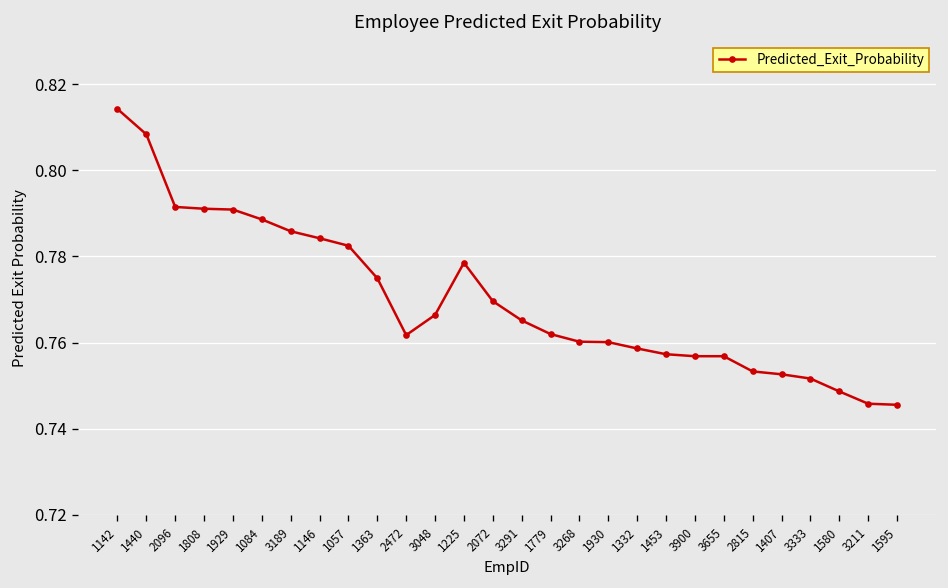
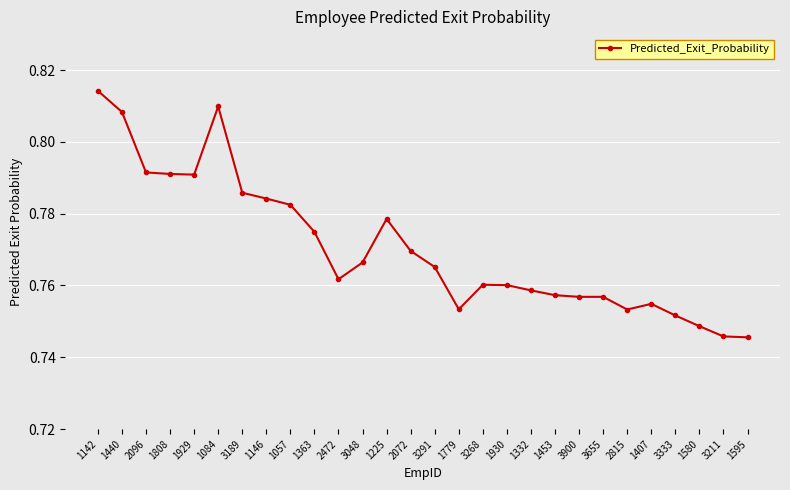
  {
    "1142": 0.814,
    "1440": 0.808,
    "2096": 0.791,
    "1808": 0.791,
    "1929": 0.791,
-   "1084": 0.789,
+   "1084": 0.810,
    "3189": 0.786,
    "1146": 0.784,
    "1057": 0.782,
    "1363": 0.775,
    "2472": 0.762,
    "3048": 0.766,
    "1225": 0.779,
    "2072": 0.770,
    "3291": 0.765,
-   "1779": 0.762,
+   "1779": 0.753,
    "3268": 0.760,
    "1930": 0.760,
    "1332": 0.759,
    "1453": 0.757,
    "3900": 0.757,
    "3655": 0.757,
    "2815": 0.753,
-   "1407": 0.753,
+   "1407": 0.755,
    "3333": 0.752,
    "1580": 0.749,
    "3211": 0.746,
    "1595": 0.746
  }
